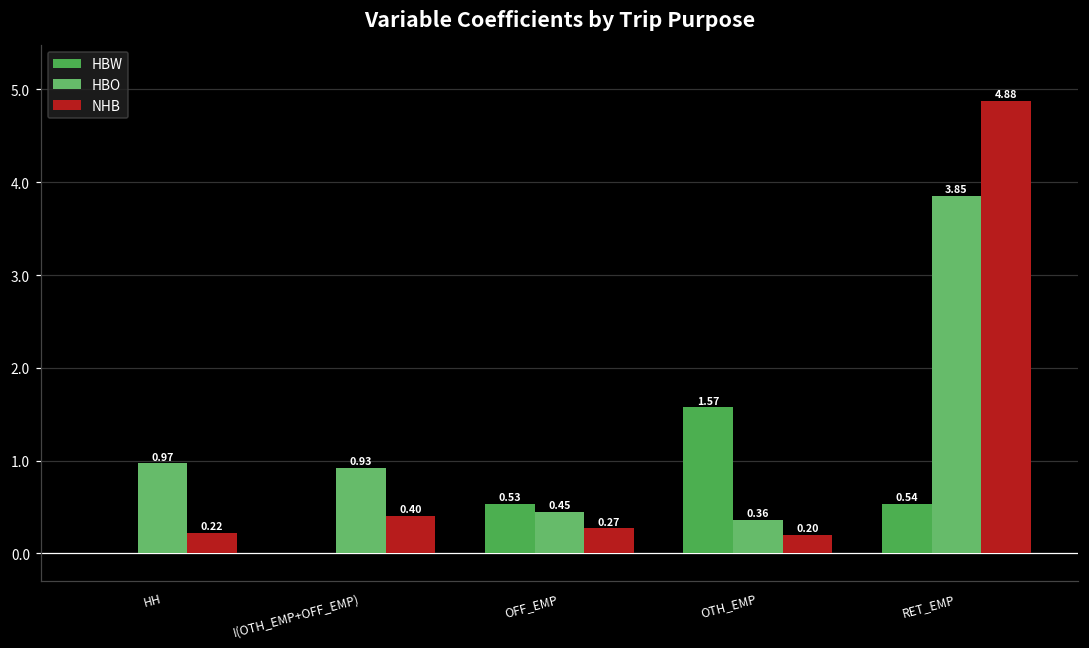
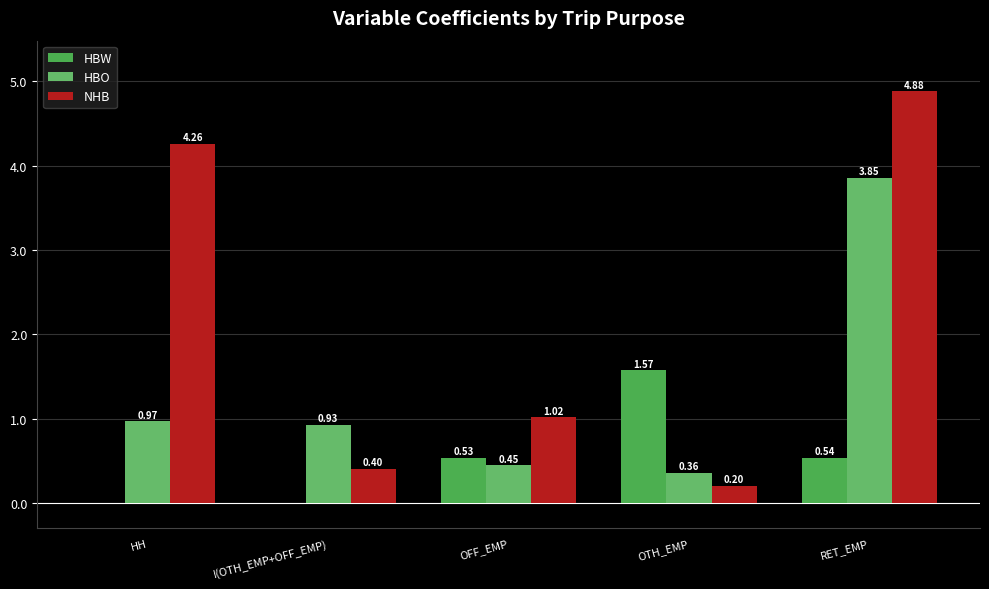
  {
    "NHB": {
-     "HH": 0.22,
+     "HH": 4.26,
      "I(OTH_EMP+OFF_EMP)": 0.40,
-     "OFF_EMP": 0.27,
+     "OFF_EMP": 1.02,
      "OTH_EMP": 0.20,
      "RET_EMP": 4.88
    }
  }
